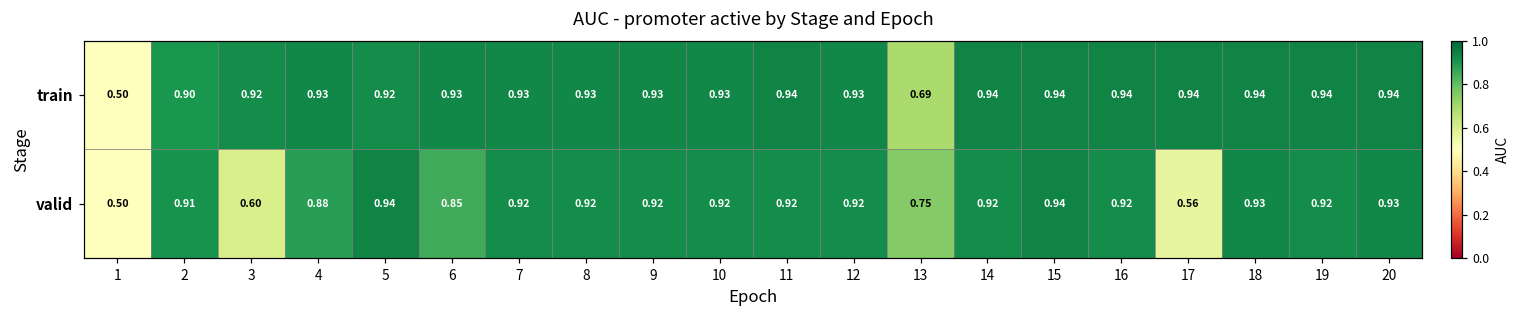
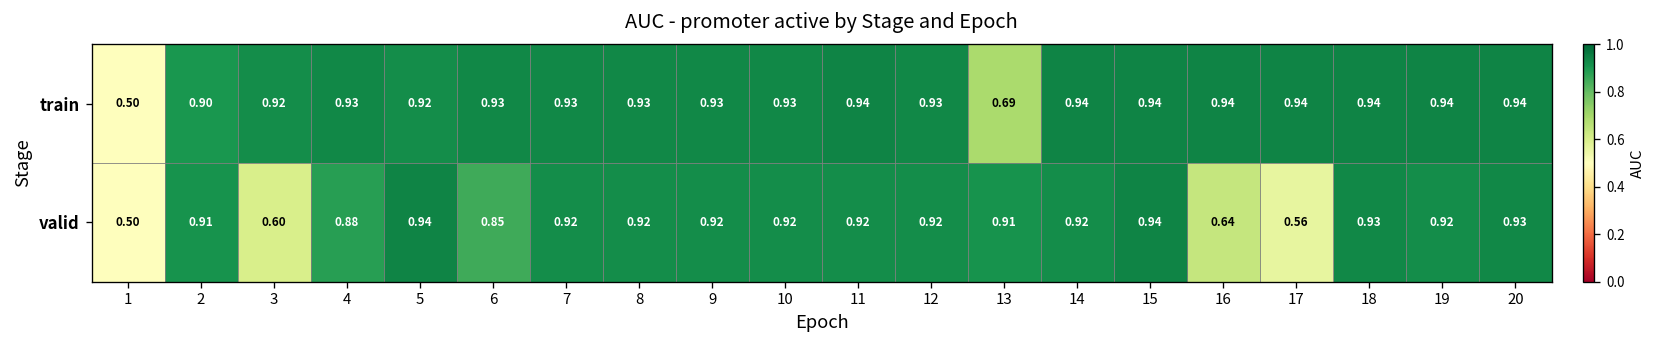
  {
    "train": {
      "1": 0.50,
      "2": 0.90,
      "3": 0.92,
      "4": 0.93,
      "5": 0.92,
      "6": 0.93,
      "7": 0.93,
      "8": 0.93,
      "9": 0.93,
      "10": 0.93,
      "11": 0.94,
      "12": 0.93,
      "13": 0.69,
      "14": 0.94,
      "15": 0.94,
      "16": 0.94,
      "17": 0.94,
      "18": 0.94,
      "19": 0.94,
      "20": 0.94
    },
    "valid": {
      "1": 0.50,
      "2": 0.91,
      "3": 0.60,
      "4": 0.88,
      "5": 0.94,
      "6": 0.85,
      "7": 0.92,
      "8": 0.92,
      "9": 0.92,
      "10": 0.92,
      "11": 0.92,
      "12": 0.92,
-     "13": 0.75,
+     "13": 0.91,
      "14": 0.92,
      "15": 0.94,
-     "16": 0.92,
+     "16": 0.64,
      "17": 0.56,
      "18": 0.93,
      "19": 0.92,
      "20": 0.93
    }
  }
